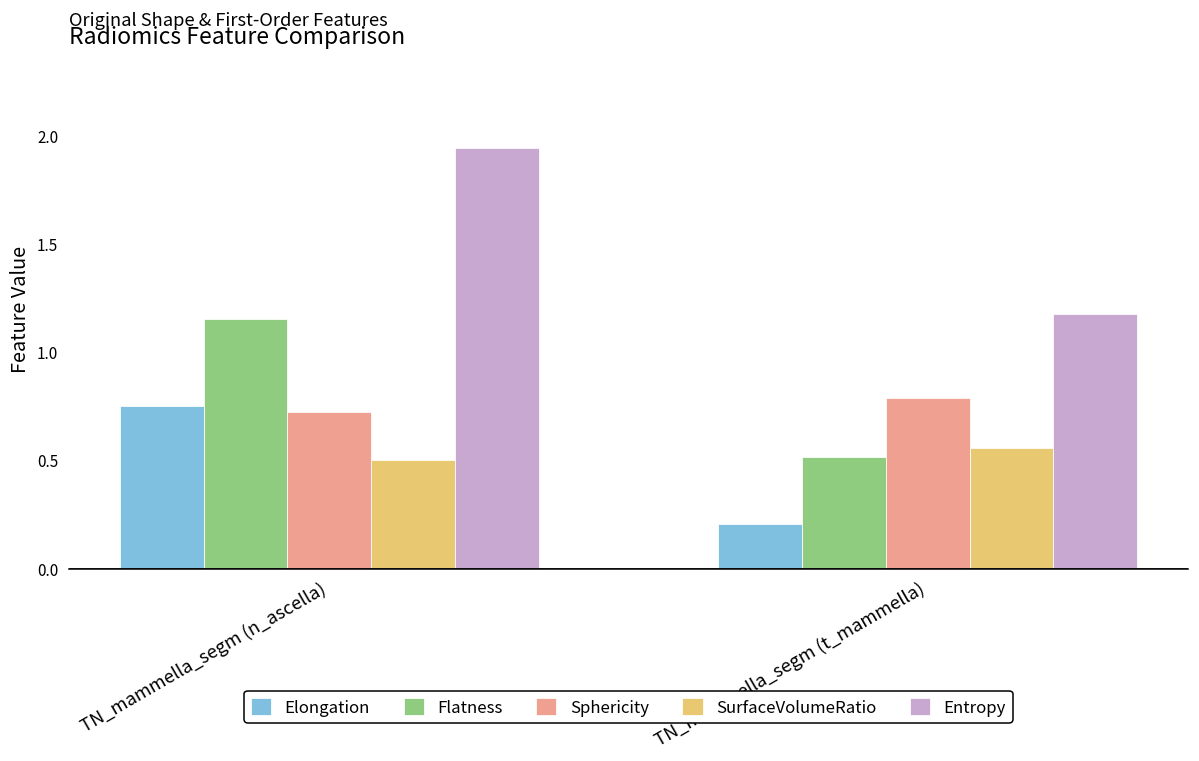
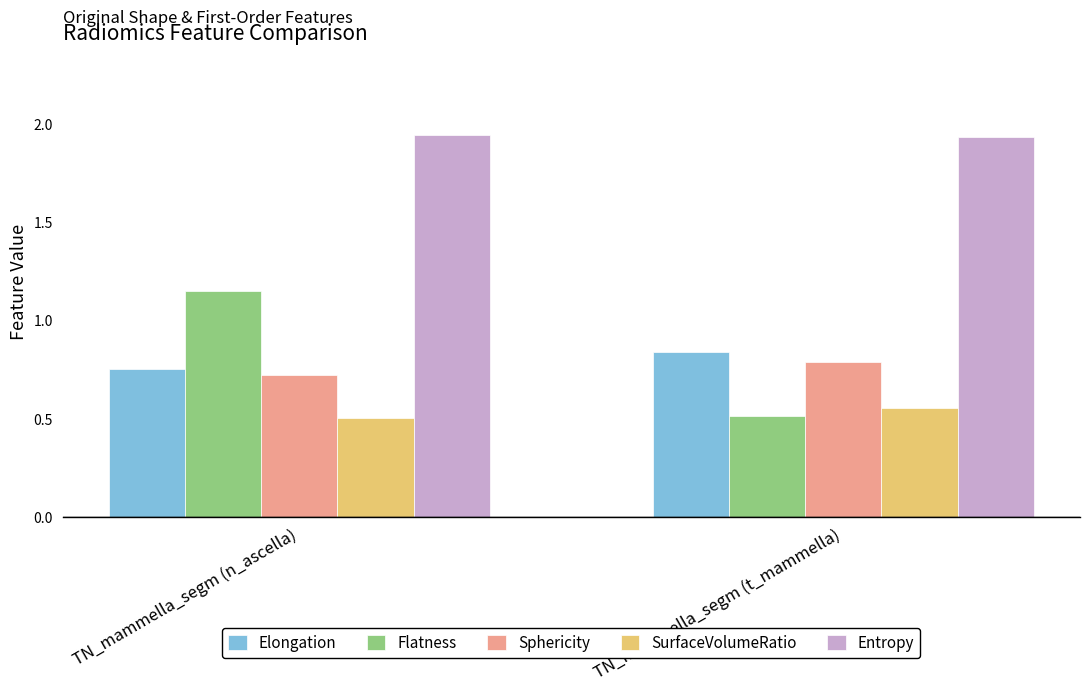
  {
    "Elongation": {
      "TN_mammella_segm (n_ascella)": 0.75,
-     "TN_mammella_segm (t_mammella)": 0.21
+     "TN_mammella_segm (t_mammella)": 0.84
    },
    "Flatness": {
      "TN_mammella_segm (n_ascella)": 1.15,
      "TN_mammella_segm (t_mammella)": 0.52
    },
    "Entropy": {
      "TN_mammella_segm (n_ascella)": 1.94,
-     "TN_mammella_segm (t_mammella)": 1.18
+     "TN_mammella_segm (t_mammella)": 1.93
    }
  }
